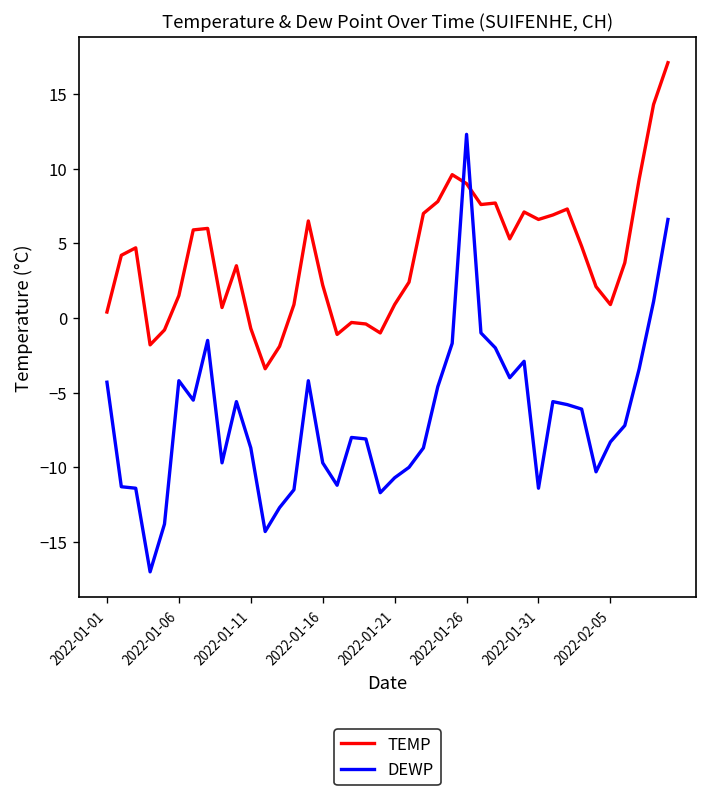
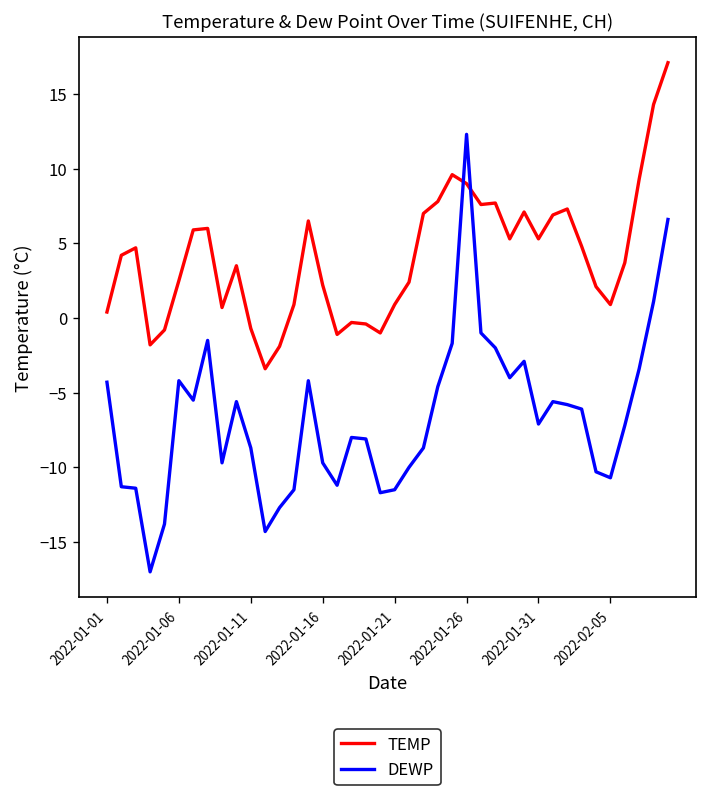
  {
    "TEMP": {
      "2022-01-01": 0.4,
-     "2022-01-06": 1.5,
+     "2022-01-06": 2.5,
      "2022-01-11": -0.7,
      "2022-01-16": 2.2,
      "2022-01-21": 0.9,
      "2022-01-26": 9.0,
-     "2022-01-31": 6.6,
+     "2022-01-31": 5.3,
      "2022-02-05": 0.9
    },
    "DEWP": {
      "2022-01-01": -4.3,
      "2022-01-06": -4.2,
      "2022-01-11": -8.7,
      "2022-01-16": -9.7,
-     "2022-01-21": -10.7,
+     "2022-01-21": -11.5,
      "2022-01-26": 12.3,
-     "2022-01-31": -11.4,
-     "2022-02-05": -8.3
+     "2022-01-31": -7.1,
+     "2022-02-05": -10.7
    }
  }
